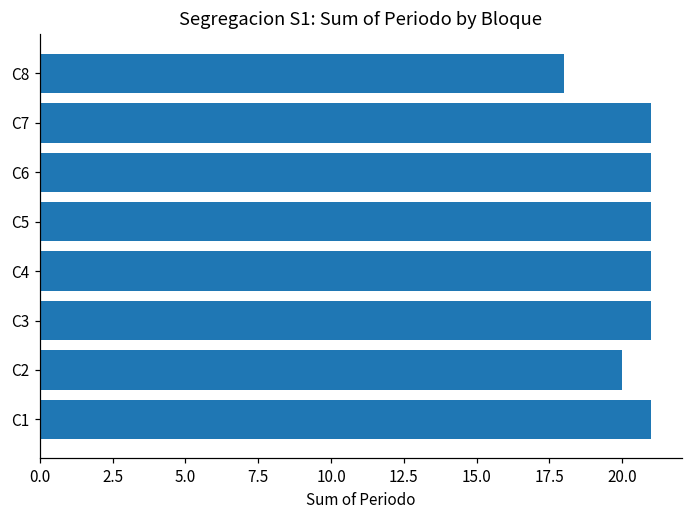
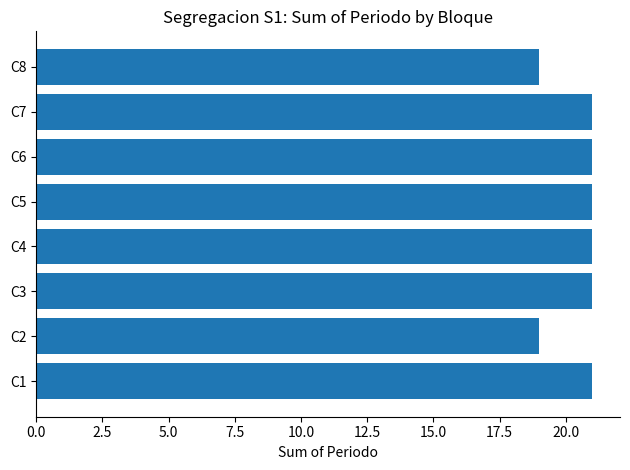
  {
-   "C8": 18,
+   "C8": 19,
    "C7": 21,
    "C6": 21,
    "C5": 21,
    "C4": 21,
    "C3": 21,
-   "C2": 20,
+   "C2": 19,
    "C1": 21
  }
